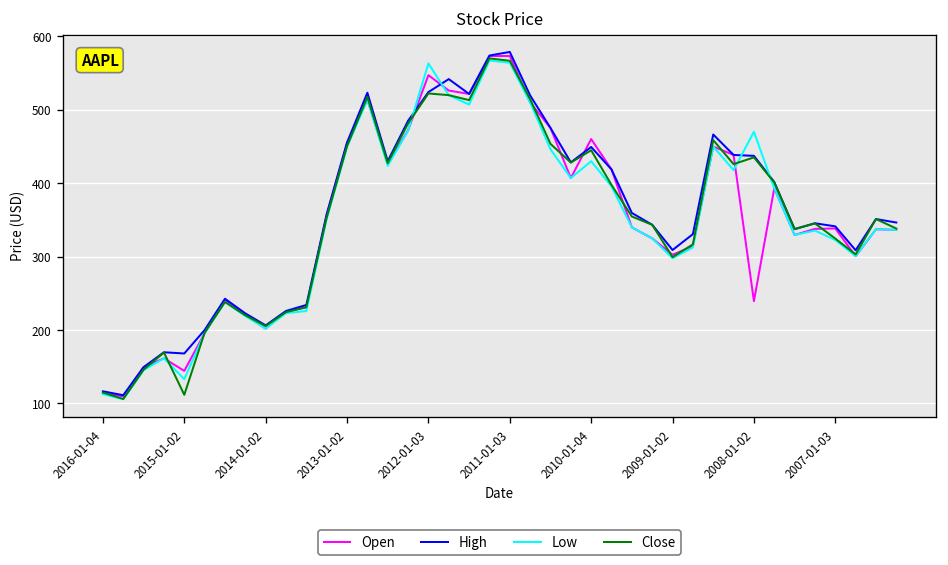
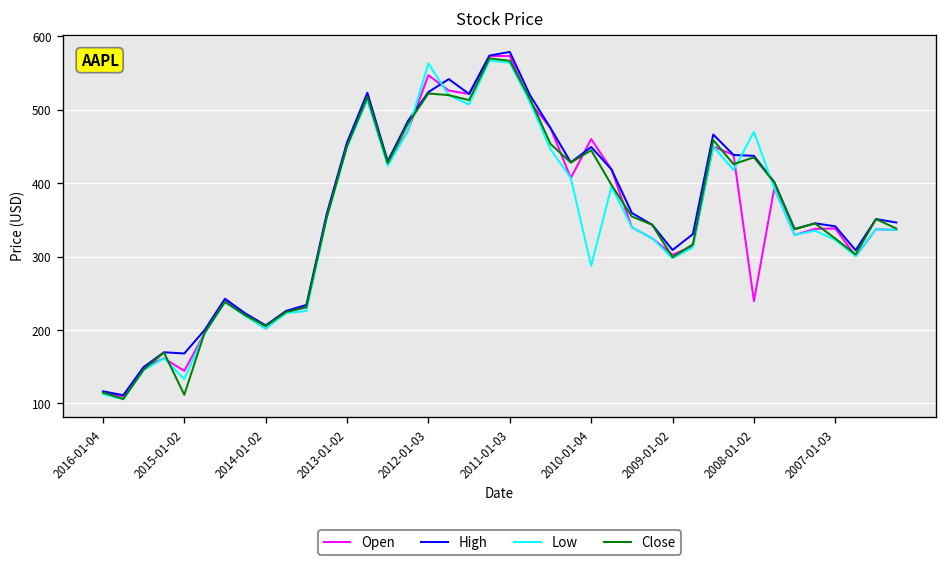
  {
    "Open": {
      "2015-01-02": 140,
      "2012-01-03": 550,
      "2011-01-03": 570,
      "2010-01-04": 460,
      "2008-01-02": 240
    },
    "High": {
      "2015-01-02": 170,
      "2011-01-03": 580,
      "2010-01-04": 450,
      "2009-01-02": 310
    },
    "Low": {
      "2015-01-02": 130,
      "2012-01-03": 560,
-     "2010-01-04": 430,
+     "2010-01-04": 290,
      "2008-01-02": 470
    },
    "Close": {
      "2015-01-02": 110,
      "2010-01-04": 440
    }
  }
